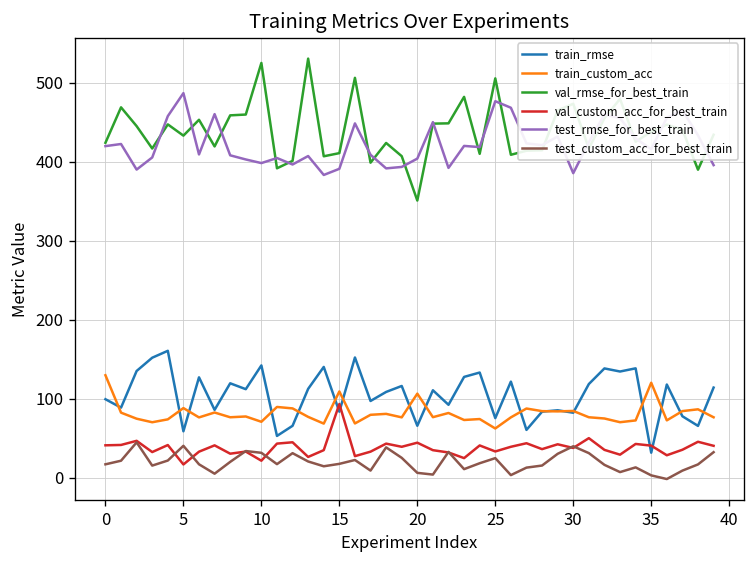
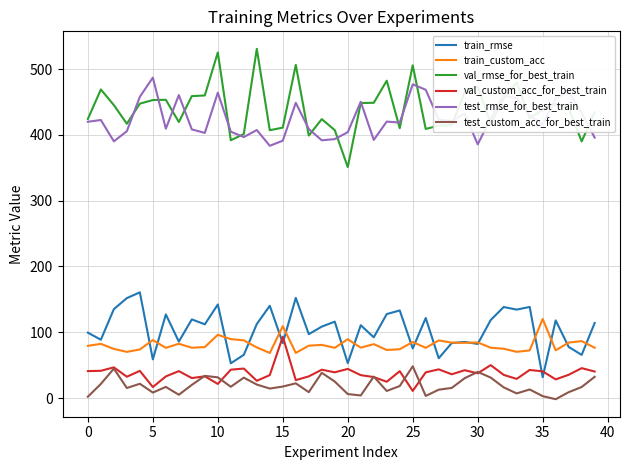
  {
    "train_rmse": {
      "0": 100,
      "5": 60,
      "10": 140,
      "15": 80,
-     "20": 70,
+     "20": 50,
      "25": 80,
      "35": 30
    },
    "train_custom_acc": {
-     "0": 130,
+     "0": 80,
      "5": 90,
-     "10": 70,
+     "10": 100,
      "15": 110,
-     "20": 110,
-     "25": 60,
+     "20": 90,
+     "25": 90,
      "35": 120
    },
    "val_rmse_for_best_train": {
      "0": 420,
-     "5": 430,
+     "5": 450,
      "10": 530,
      "15": 410,
      "20": 350,
      "25": 510
    },
    "val_custom_acc_for_best_train": {
      "0": 40,
      "5": 20,
      "10": 20,
      "15": 90,
      "20": 40,
-     "25": 30,
+     "25": 10,
      "35": 40
    },
    "test_rmse_for_best_train": {
      "0": 420,
      "5": 490,
-     "10": 400,
+     "10": 460,
      "15": 390,
      "20": 400,
      "25": 480,
      "30": 390
    },
    "test_custom_acc_for_best_train": {
-     "0": 20,
-     "5": 40,
+     "0": 0,
+     "5": 10,
      "10": 30,
      "15": 20,
      "20": 10,
-     "25": 20,
+     "25": 50,
      "35": 0
    }
  }
